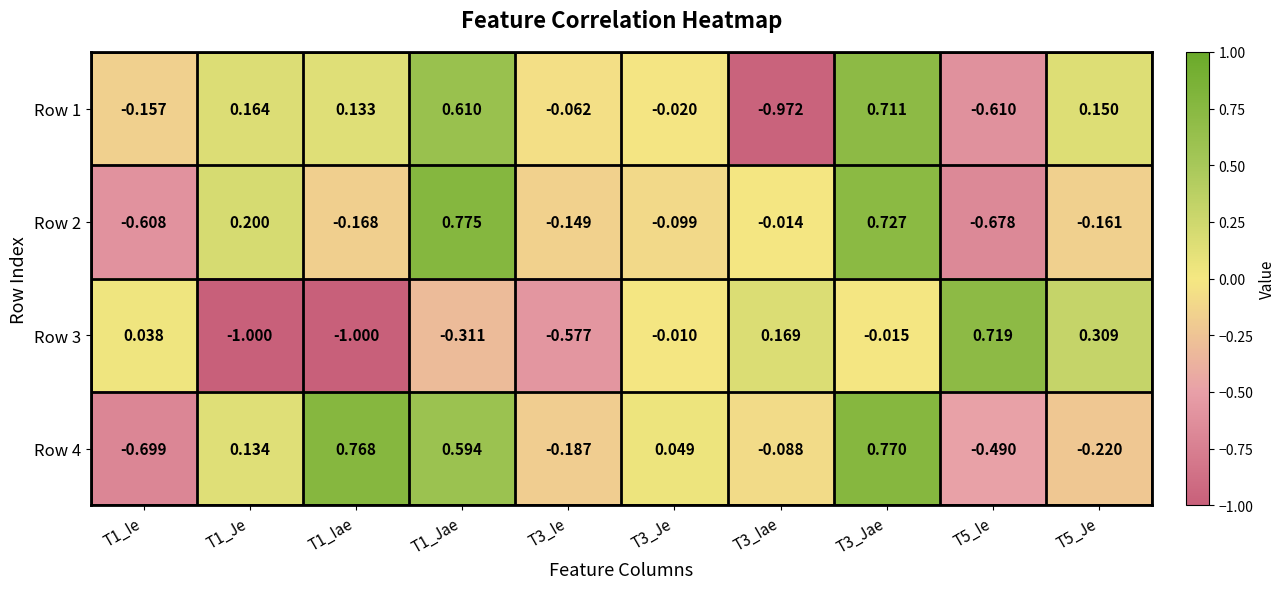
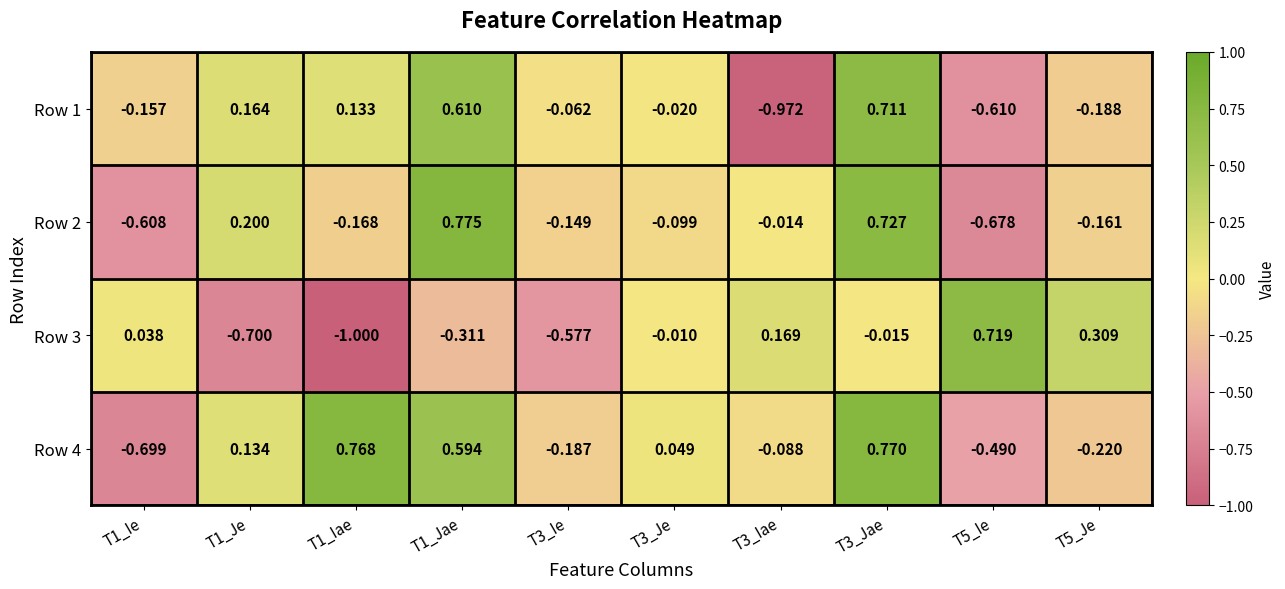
  {
    "Row 1": {
      "T1_Ie": -0.157,
      "T1_Je": 0.164,
      "T1_Iae": 0.133,
      "T1_Jae": 0.610,
      "T3_Ie": -0.062,
      "T3_Je": -0.020,
      "T3_Iae": -0.972,
      "T3_Jae": 0.711,
      "T5_Ie": -0.610,
-     "T5_Je": 0.150
+     "T5_Je": -0.188
    },
    "Row 2": {
      "T1_Ie": -0.608,
      "T1_Je": 0.200,
      "T1_Iae": -0.168,
      "T1_Jae": 0.775,
      "T3_Ie": -0.149,
      "T3_Je": -0.099,
      "T3_Iae": -0.014,
      "T3_Jae": 0.727,
      "T5_Ie": -0.678,
      "T5_Je": -0.161
    },
    "Row 3": {
      "T1_Ie": 0.038,
-     "T1_Je": -1.000,
+     "T1_Je": -0.700,
      "T1_Iae": -1.000,
      "T1_Jae": -0.311,
      "T3_Ie": -0.577,
      "T3_Je": -0.010,
      "T3_Iae": 0.169,
      "T3_Jae": -0.015,
      "T5_Ie": 0.719,
      "T5_Je": 0.309
    },
    "Row 4": {
      "T1_Ie": -0.699,
      "T1_Je": 0.134,
      "T1_Iae": 0.768,
      "T1_Jae": 0.594,
      "T3_Ie": -0.187,
      "T3_Je": 0.049,
      "T3_Iae": -0.088,
      "T3_Jae": 0.770,
      "T5_Ie": -0.490,
      "T5_Je": -0.220
    }
  }
